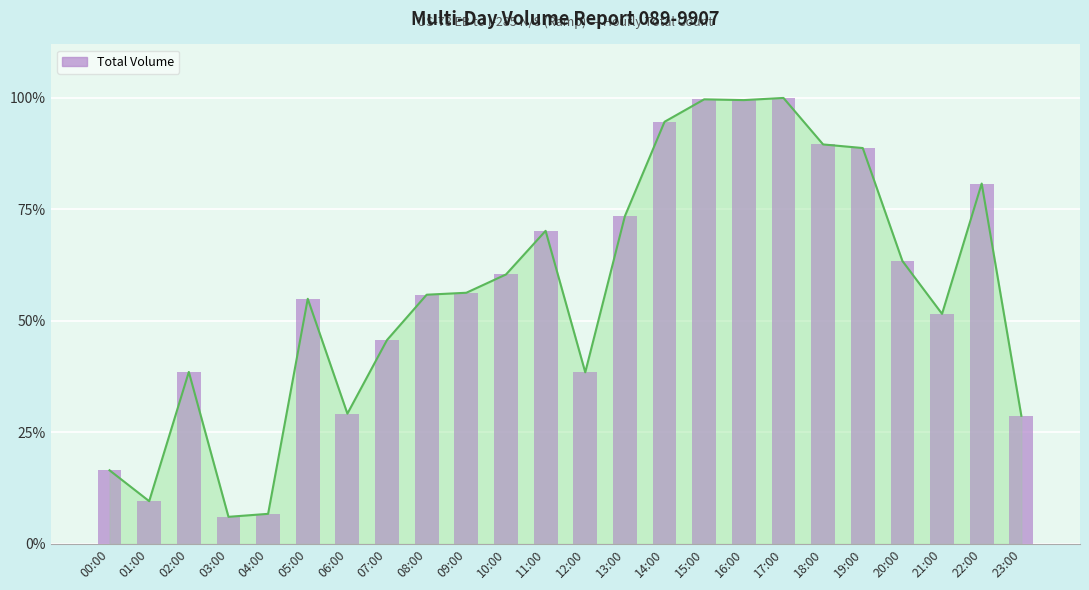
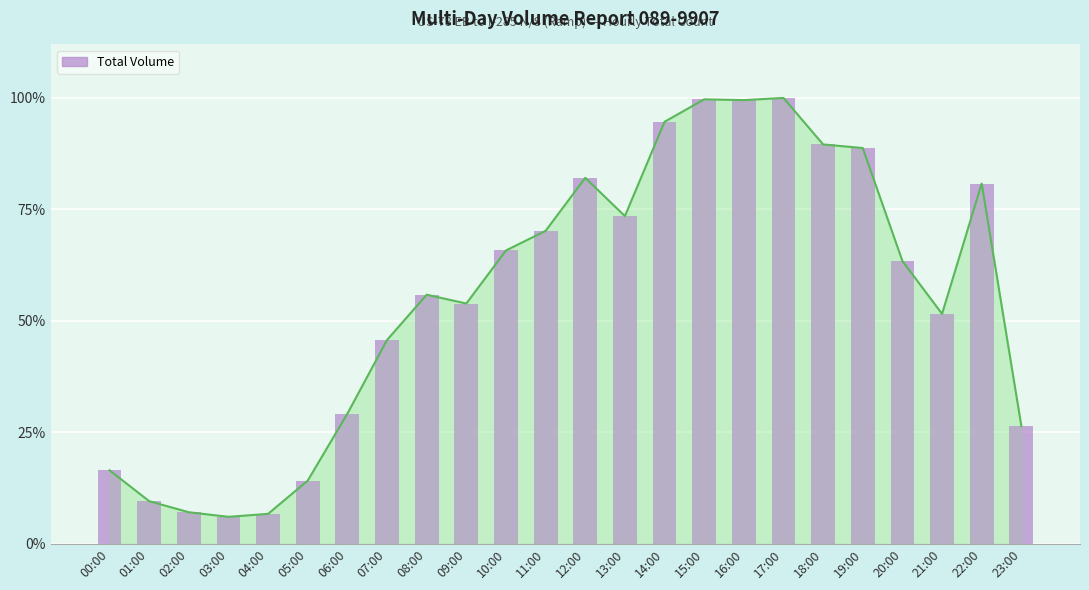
  {
    "00:00": "16%",
    "01:00": "10%",
-   "02:00": "39%",
+   "02:00": "7%",
    "03:00": "6%",
    "04:00": "7%",
-   "05:00": "55%",
+   "05:00": "14%",
    "06:00": "29%",
    "07:00": "46%",
    "08:00": "56%",
-   "09:00": "56%",
-   "10:00": "60%",
+   "09:00": "54%",
+   "10:00": "66%",
    "11:00": "70%",
-   "12:00": "38%",
+   "12:00": "82%",
    "13:00": "73%",
    "14:00": "95%",
    "15:00": "100%",
    "16:00": "100%",
    "17:00": "100%",
    "18:00": "90%",
    "19:00": "89%",
    "20:00": "63%",
    "21:00": "52%",
    "22:00": "81%",
-   "23:00": "29%"
+   "23:00": "26%"
  }
